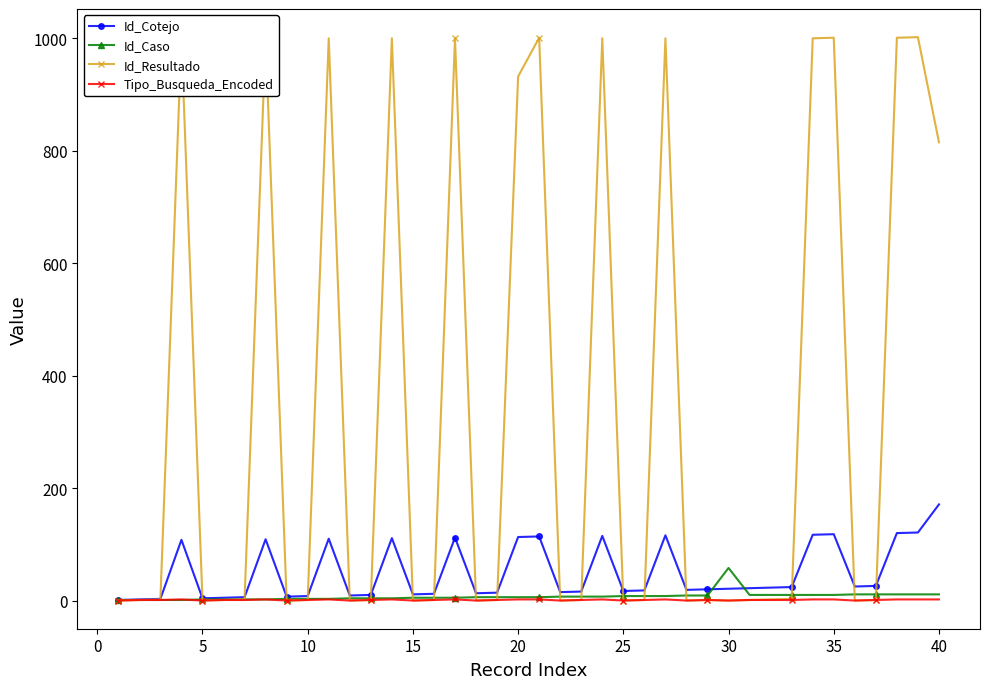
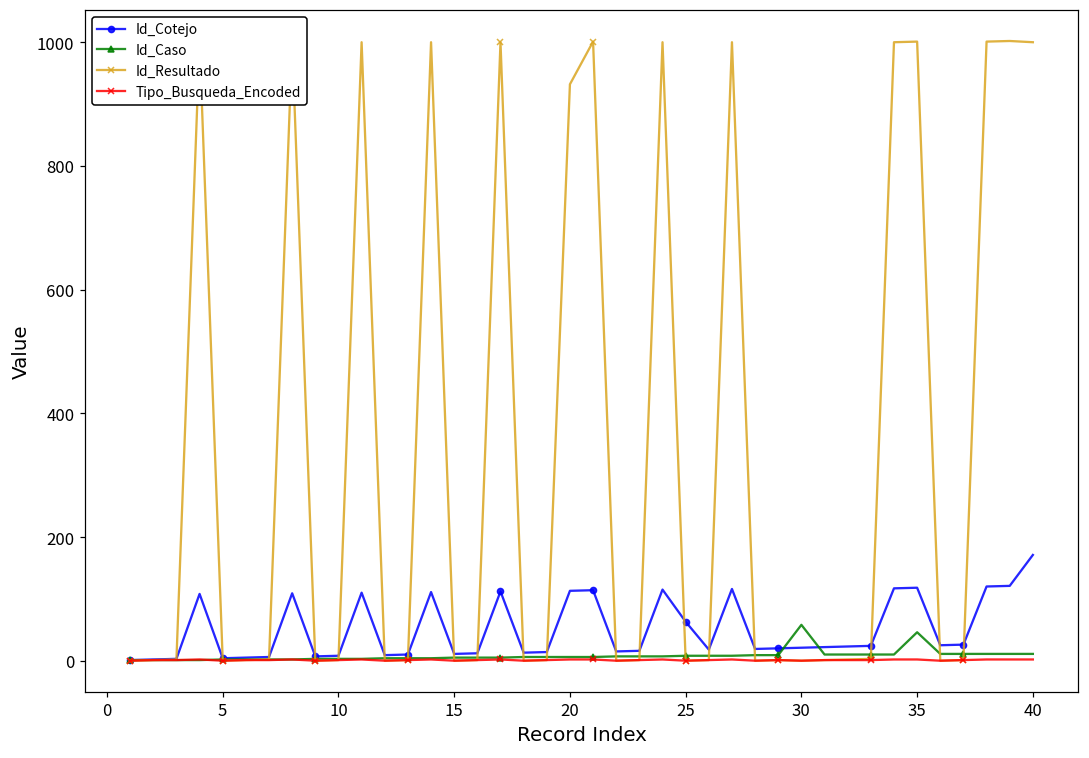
  {
    "Id_Cotejo": {
      "10": 10,
      "15": 10,
      "20": 110,
-     "25": 20,
+     "25": 60,
      "30": 20,
      "35": 120,
      "40": 170
    },
    "Id_Caso": {
      "15": 10,
      "25": 10,
      "30": 60,
-     "35": 10,
+     "35": 50,
      "40": 10
    },
    "Id_Resultado": {
      "20": 930,
      "35": 1000,
-     "40": 820
+     "40": 1000
    },
    "Tipo_Busqueda_Encoded": {
      "35": 0,
      "40": 0
    }
  }
